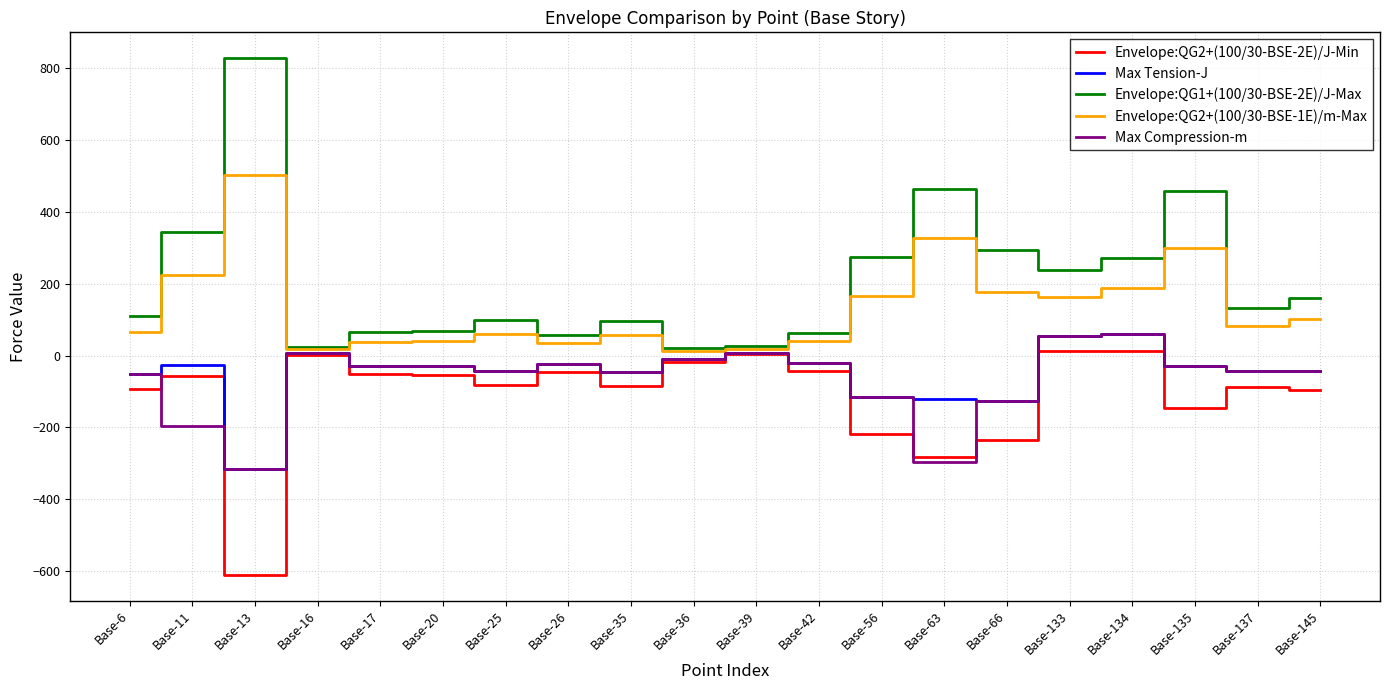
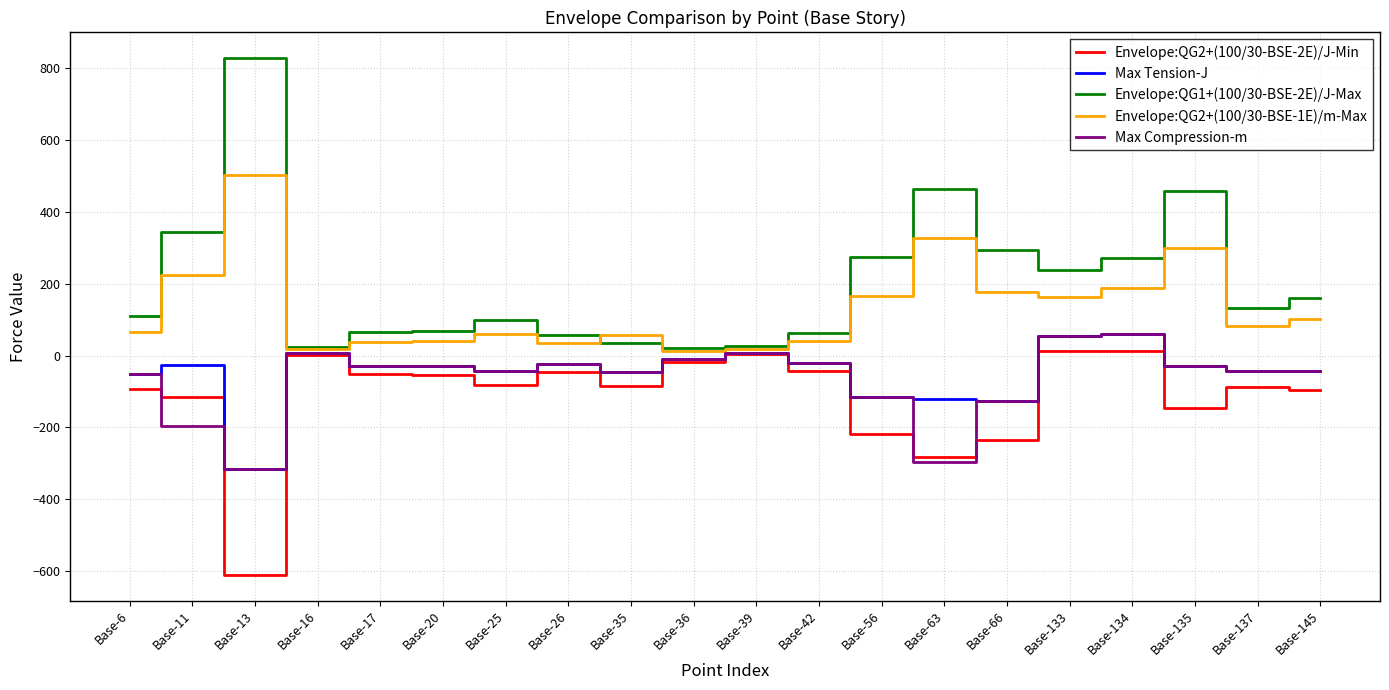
  {
    "Envelope:QG2+(100/30-BSE-2E)/J-Min": {
      "Base-6": -90,
-     "Base-11": -60,
+     "Base-11": -120,
      "Base-13": -610,
      "Base-17": -50,
      "Base-20": -50,
      "Base-25": -80,
      "Base-26": -50,
      "Base-35": -80,
      "Base-36": -20,
      "Base-42": -40,
      "Base-56": -220,
      "Base-63": -280,
      "Base-66": -240,
      "Base-133": 10,
      "Base-134": 10,
      "Base-135": -150,
      "Base-137": -90,
      "Base-145": -100
    },
    "Max Tension-J": {
      "Base-11": -30,
      "Base-63": -120
    },
    "Envelope:QG1+(100/30-BSE-2E)/J-Max": {
      "Base-6": 110,
      "Base-11": 350,
      "Base-13": 830,
      "Base-17": 60,
      "Base-20": 70,
      "Base-25": 100,
      "Base-26": 60,
-     "Base-35": 100,
+     "Base-35": 40,
      "Base-36": 20,
      "Base-39": 30,
      "Base-42": 60,
      "Base-56": 280,
      "Base-63": 470,
      "Base-66": 290,
      "Base-133": 240,
      "Base-134": 270,
      "Base-135": 460,
      "Base-137": 130,
      "Base-145": 160
    },
    "Envelope:QG2+(100/30-BSE-1E)/m-Max": {
      "Base-6": 70,
      "Base-11": 230,
      "Base-13": 500,
      "Base-17": 40,
      "Base-20": 40,
      "Base-25": 60,
      "Base-26": 40,
      "Base-35": 60,
      "Base-36": 10,
      "Base-39": 20,
      "Base-42": 40,
      "Base-56": 170,
      "Base-63": 330,
      "Base-66": 180,
      "Base-133": 160,
      "Base-134": 190,
      "Base-135": 300,
      "Base-137": 80,
      "Base-145": 100
    },
    "Max Compression-m": {
      "Base-11": -200,
      "Base-63": -300
    }
  }
